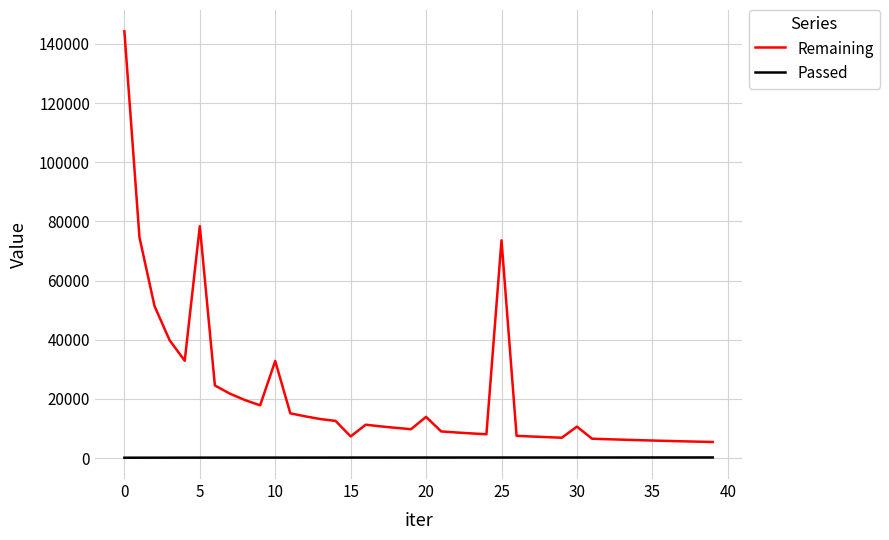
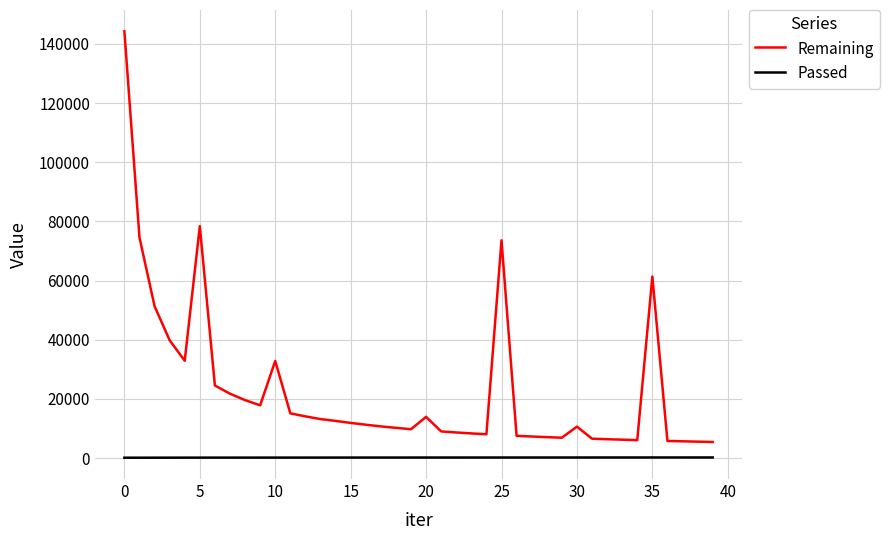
  {
    "Remaining": {
      "0": 144000,
      "5": 78000,
      "10": 33000,
-     "15": 7000,
+     "15": 12000,
      "20": 14000,
      "25": 74000,
      "30": 11000,
-     "35": 6000
+     "35": 61000
    },
    "Passed": {
      "0": 0,
      "5": 0,
      "10": 0,
      "15": 0,
      "20": 0,
      "25": 0,
      "30": 0,
      "35": 0
    }
  }
